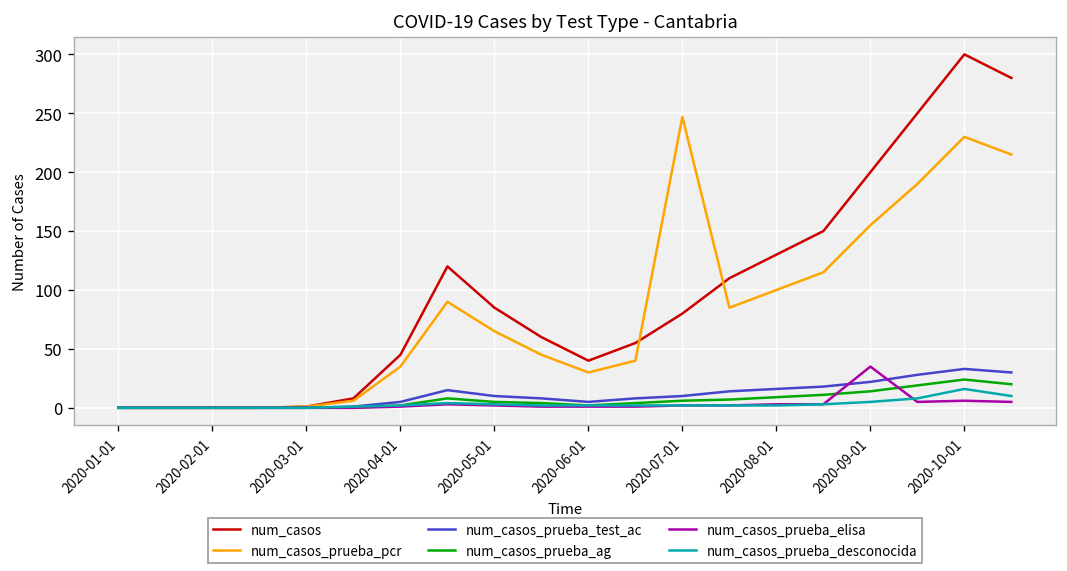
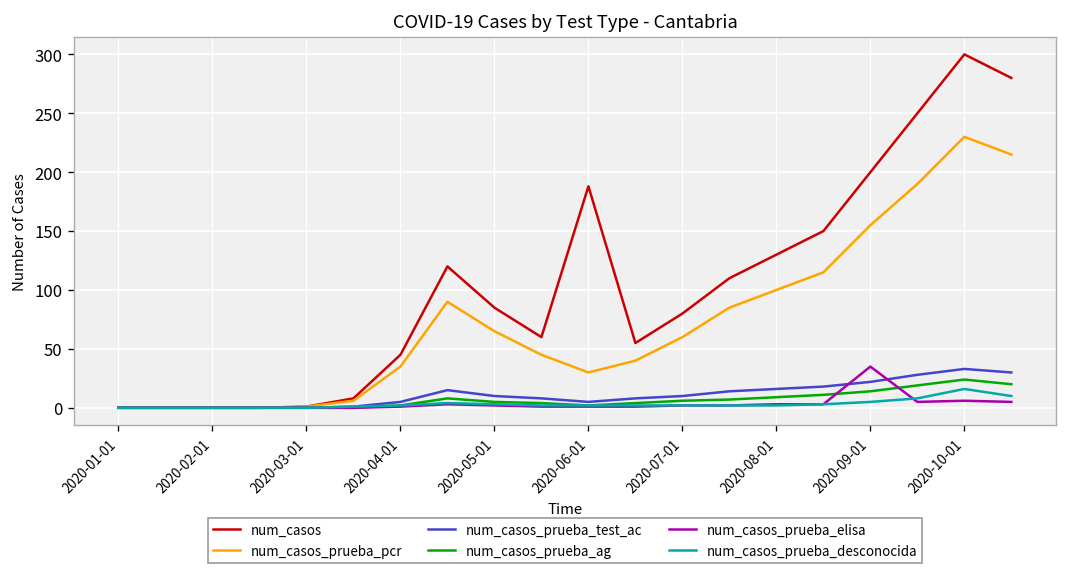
  {
    "num_casos": {
      "2020-04-01": 50,
      "2020-05-01": 90,
-     "2020-06-01": 40,
+     "2020-06-01": 190,
      "2020-07-01": 80,
      "2020-08-01": 130,
      "2020-09-01": 200,
      "2020-10-01": 300
    },
    "num_casos_prueba_pcr": {
      "2020-04-01": 40,
      "2020-05-01": 70,
      "2020-06-01": 30,
-     "2020-07-01": 250,
+     "2020-07-01": 60,
      "2020-08-01": 100,
      "2020-09-01": 160,
      "2020-10-01": 230
    },
    "num_casos_prueba_test_ac": {
      "2020-04-01": 10,
      "2020-05-01": 10,
      "2020-06-01": 10,
      "2020-07-01": 10,
      "2020-08-01": 20,
      "2020-09-01": 20,
      "2020-10-01": 30
    },
    "num_casos_prueba_ag": {
      "2020-07-01": 10,
      "2020-08-01": 10,
      "2020-09-01": 10,
      "2020-10-01": 20
    },
    "num_casos_prueba_elisa": {
      "2020-09-01": 40,
      "2020-10-01": 10
    },
    "num_casos_prueba_desconocida": {
      "2020-09-01": 10,
      "2020-10-01": 20
    }
  }
